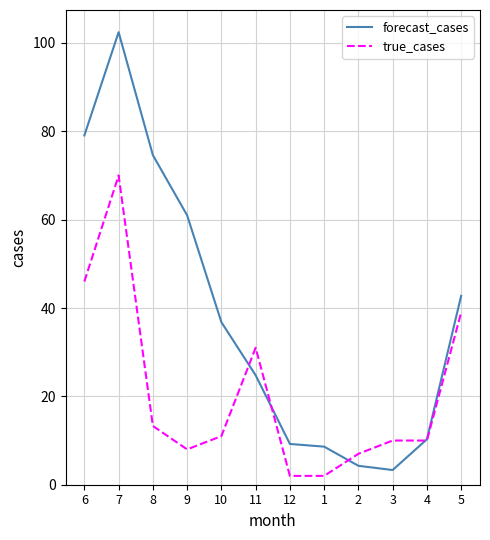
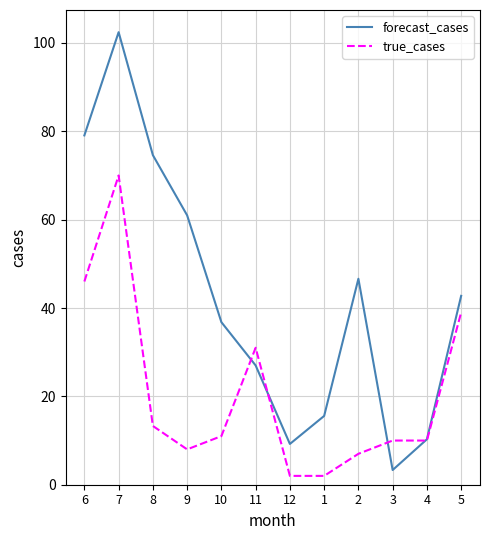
  {
    "forecast_cases": {
      "6": 79,
      "7": 102,
      "8": 75,
      "9": 61,
      "10": 37,
-     "11": 25,
+     "11": 27,
      "12": 9,
-     "1": 9,
-     "2": 4,
+     "1": 16,
+     "2": 47,
      "3": 3,
      "5": 43
    },
    "true_cases": {
      "6": 46,
      "7": 70,
      "8": 13,
      "9": 8,
      "10": 11,
      "11": 31,
      "12": 2,
      "1": 2,
      "2": 7,
      "3": 10,
      "5": 39
    }
  }
